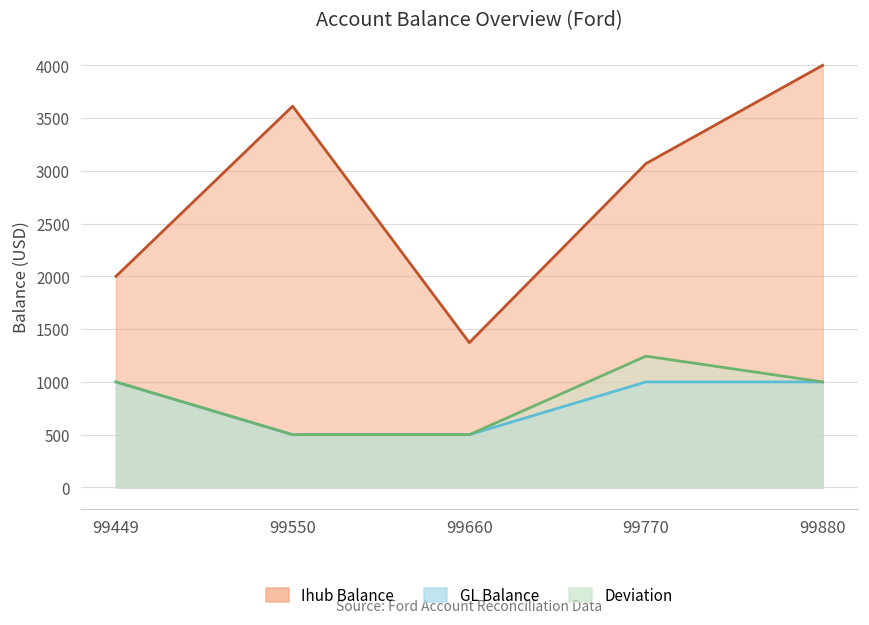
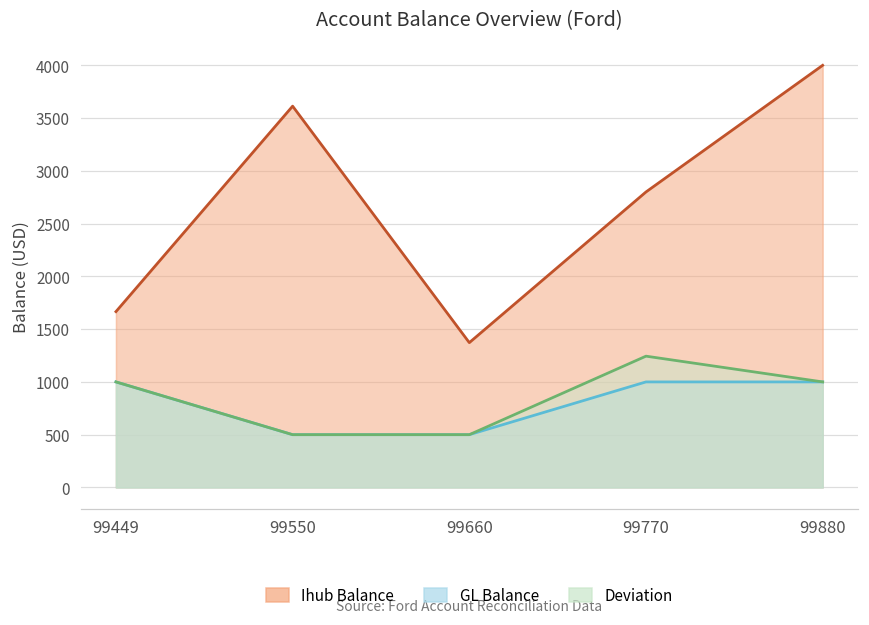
  {
    "Ihub Balance": {
-     "99449": 2000,
+     "99449": 1700,
      "99550": 3600,
      "99660": 1400,
-     "99770": 3100,
+     "99770": 2800,
      "99880": 4000
    }
  }
